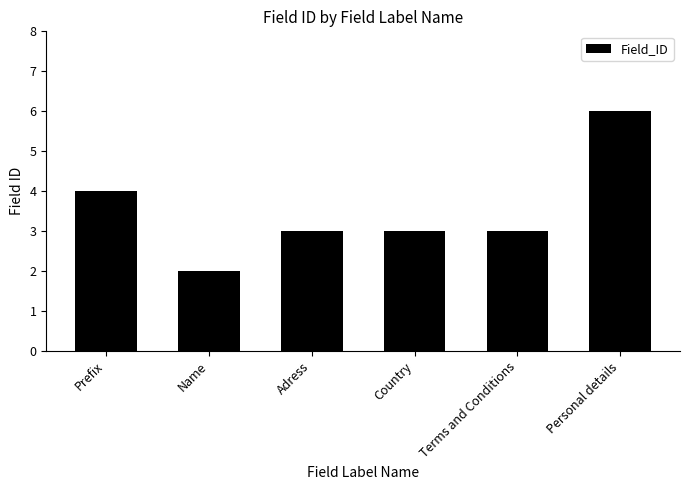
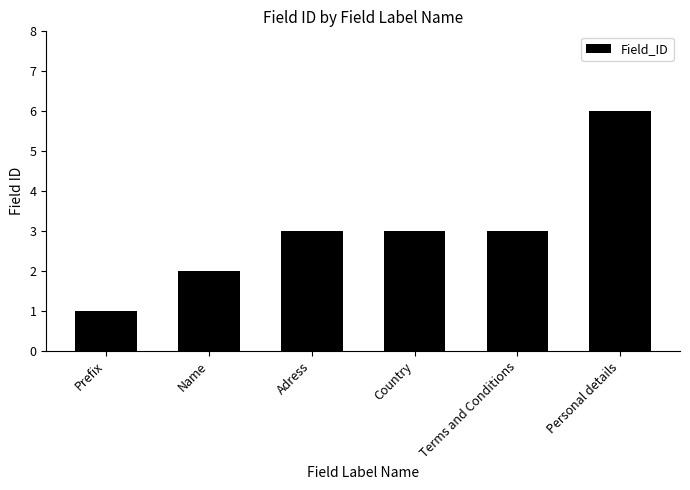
  {
-   "Prefix": 4,
+   "Prefix": 1,
    "Name": 2,
    "Adress": 3,
    "Country": 3,
    "Terms and Conditions": 3,
    "Personal details": 6
  }
